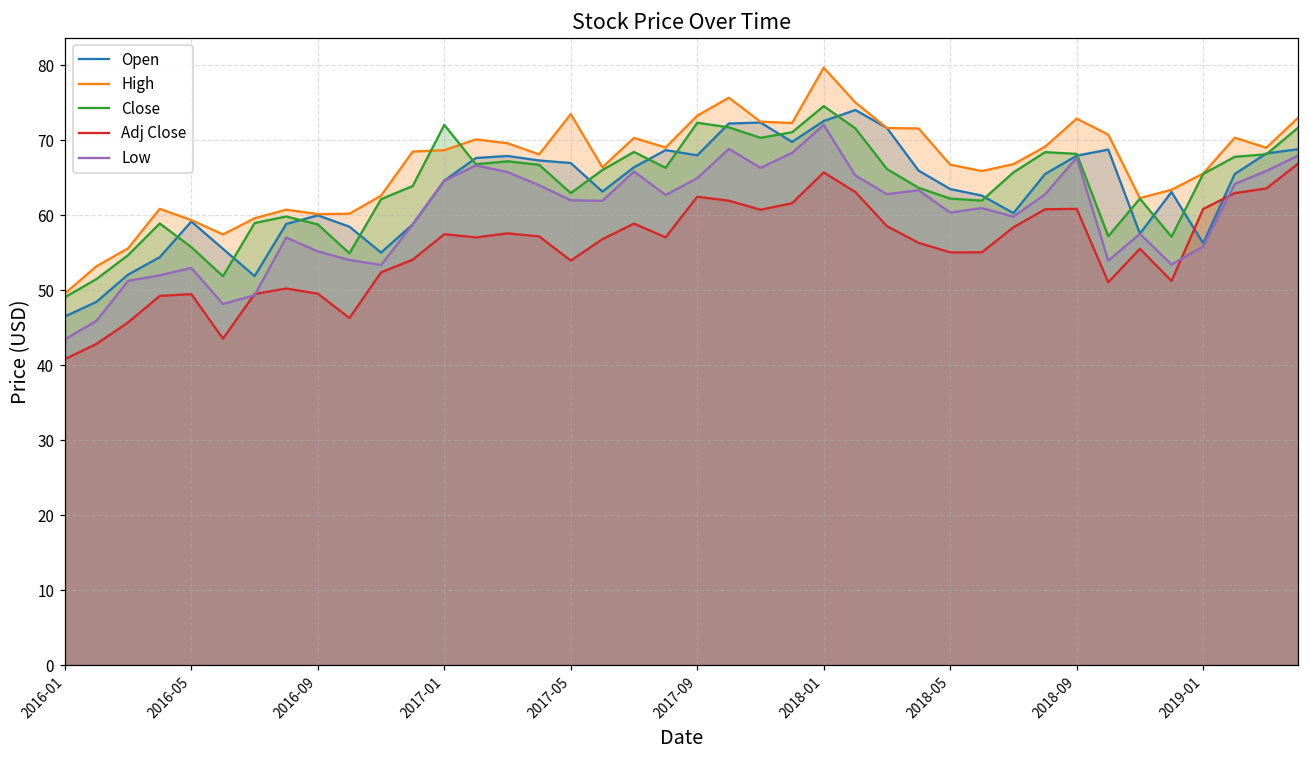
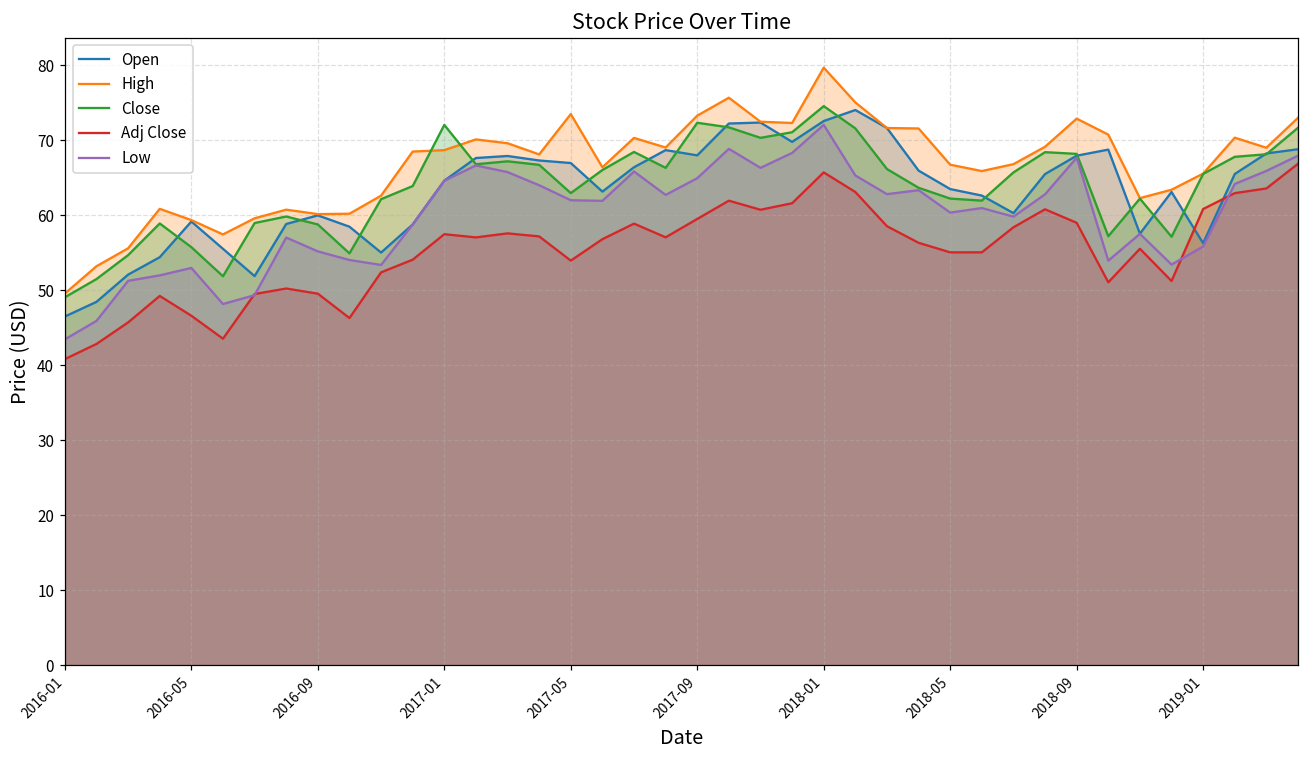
  {
    "Open": {
      "2016-01": 47,
      "2017-05": 67,
      "2017-09": 68,
      "2018-01": 73,
      "2018-05": 64,
      "2019-01": 56
    },
    "High": {
      "2016-01": 50,
      "2017-01": 69,
      "2017-05": 73,
      "2017-09": 73,
      "2018-01": 80,
      "2018-05": 67,
      "2018-09": 73
    },
    "Close": {
      "2016-01": 49,
      "2016-05": 56,
      "2016-09": 59,
      "2017-01": 72,
      "2017-05": 63,
      "2017-09": 72,
      "2018-01": 75,
      "2018-05": 62
    },
    "Adj Close": {
      "2016-01": 41,
-     "2016-05": 49,
+     "2016-05": 47,
      "2016-09": 50,
      "2017-01": 57,
      "2017-05": 54,
-     "2017-09": 62,
+     "2017-09": 60,
      "2018-01": 66,
      "2018-05": 55,
-     "2018-09": 61,
+     "2018-09": 59,
      "2019-01": 61
    },
    "Low": {
      "2016-01": 43,
      "2016-05": 53,
      "2016-09": 55,
      "2017-05": 62,
      "2017-09": 65,
      "2018-01": 72,
      "2018-05": 60,
      "2019-01": 56
    }
  }
